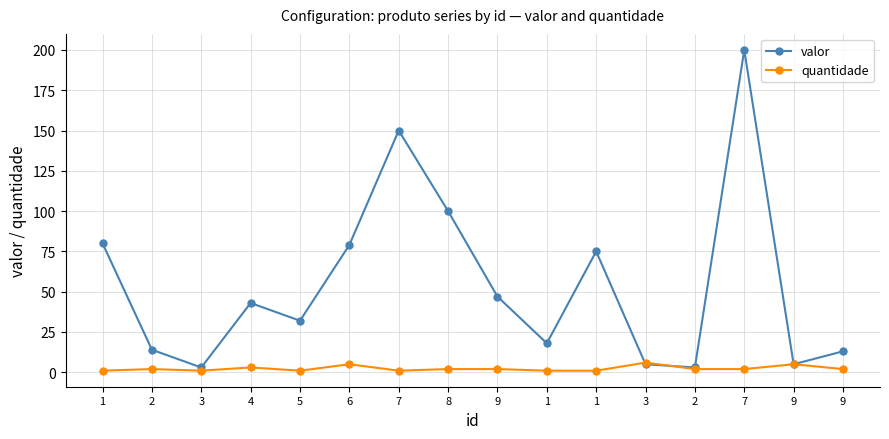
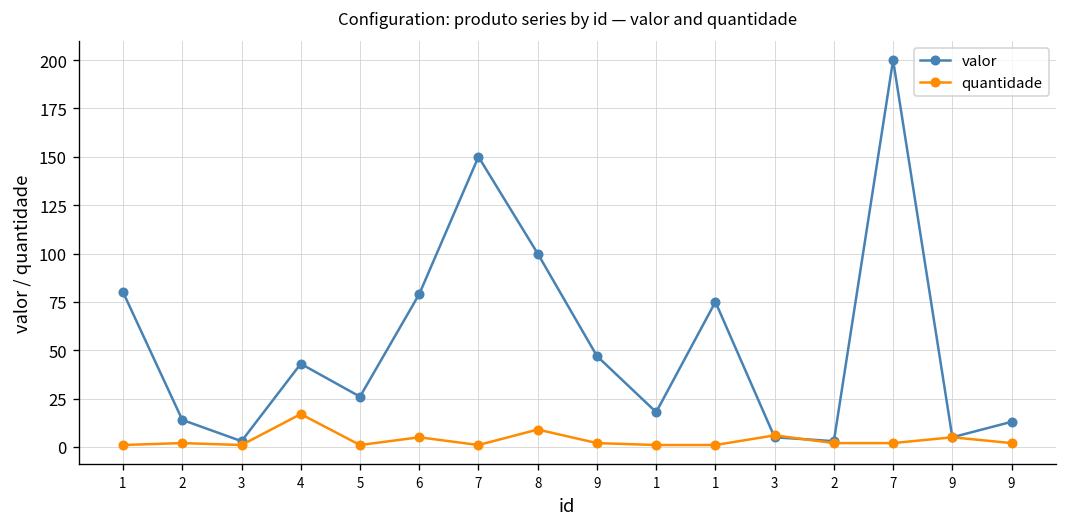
  {
    "valor": {
      "4": 43,
-     "5": 32,
+     "5": 26,
      "6": 79,
      "8": 100
    },
    "quantidade": {
-     "4": 3,
+     "4": 17,
      "5": 1,
      "6": 5,
-     "8": 2
+     "8": 9
    }
  }
